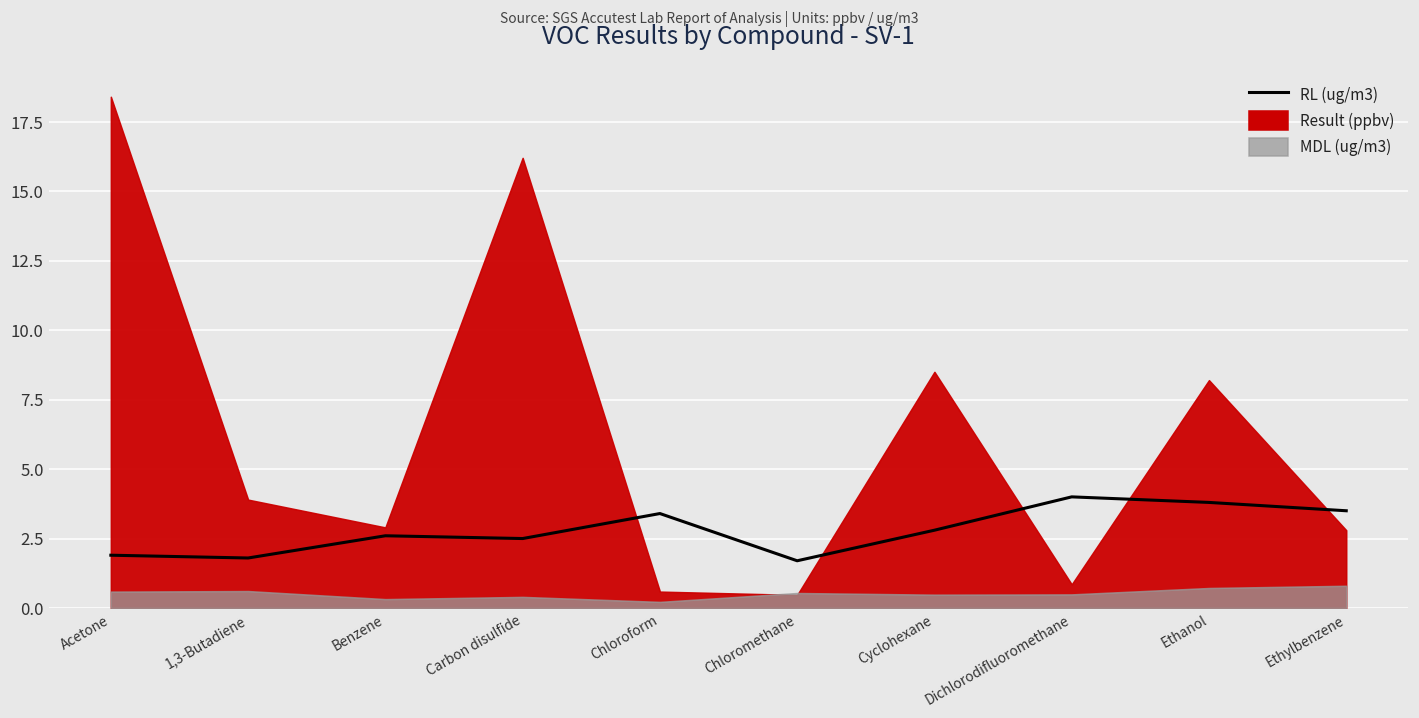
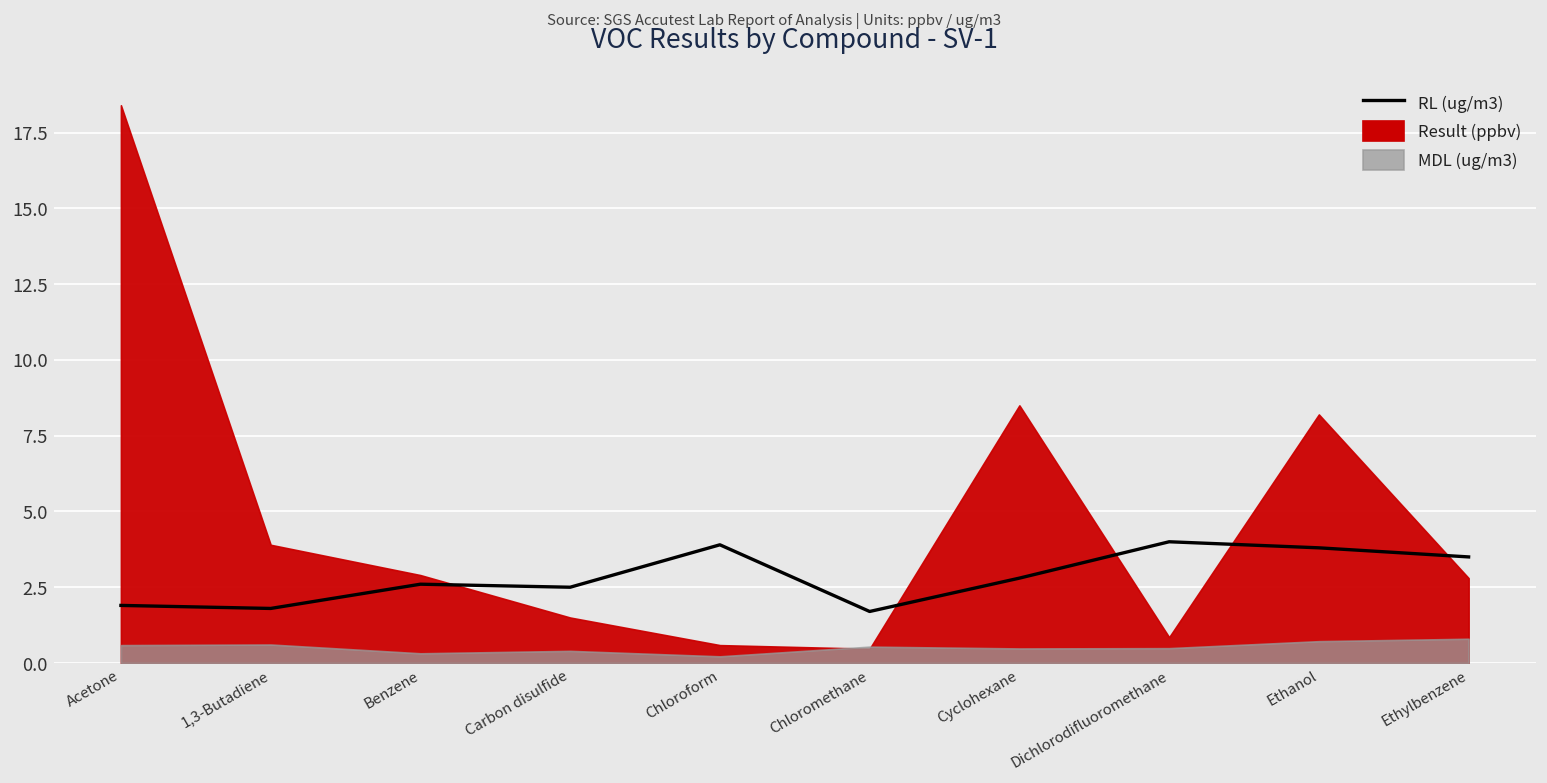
  {
    "RL (ug/m3)": {
      "Acetone": 1.9,
      "1,3-Butadiene": 1.8,
      "Benzene": 2.6,
      "Carbon disulfide": 2.5,
-     "Chloroform": 3.4,
+     "Chloroform": 3.9,
      "Chloromethane": 1.7,
      "Cyclohexane": 2.8,
      "Dichlorodifluoromethane": 4.0,
      "Ethanol": 3.8,
      "Ethylbenzene": 3.5
    },
    "Result (ppbv)": {
      "Acetone": 18.4,
      "1,3-Butadiene": 3.9,
      "Benzene": 2.9,
-     "Carbon disulfide": 16.2,
+     "Carbon disulfide": 1.5,
      "Chloroform": 0.6,
      "Cyclohexane": 8.5,
      "Dichlorodifluoromethane": 0.9,
      "Ethanol": 8.2,
      "Ethylbenzene": 2.8
    },
    "MDL (ug/m3)": {
      "Acetone": 0.6,
      "1,3-Butadiene": 0.6,
      "Benzene": 0.3,
      "Carbon disulfide": 0.4,
      "Chloroform": 0.2,
      "Cyclohexane": 0.5,
      "Dichlorodifluoromethane": 0.5,
      "Ethanol": 0.7,
      "Ethylbenzene": 0.8
    }
  }
